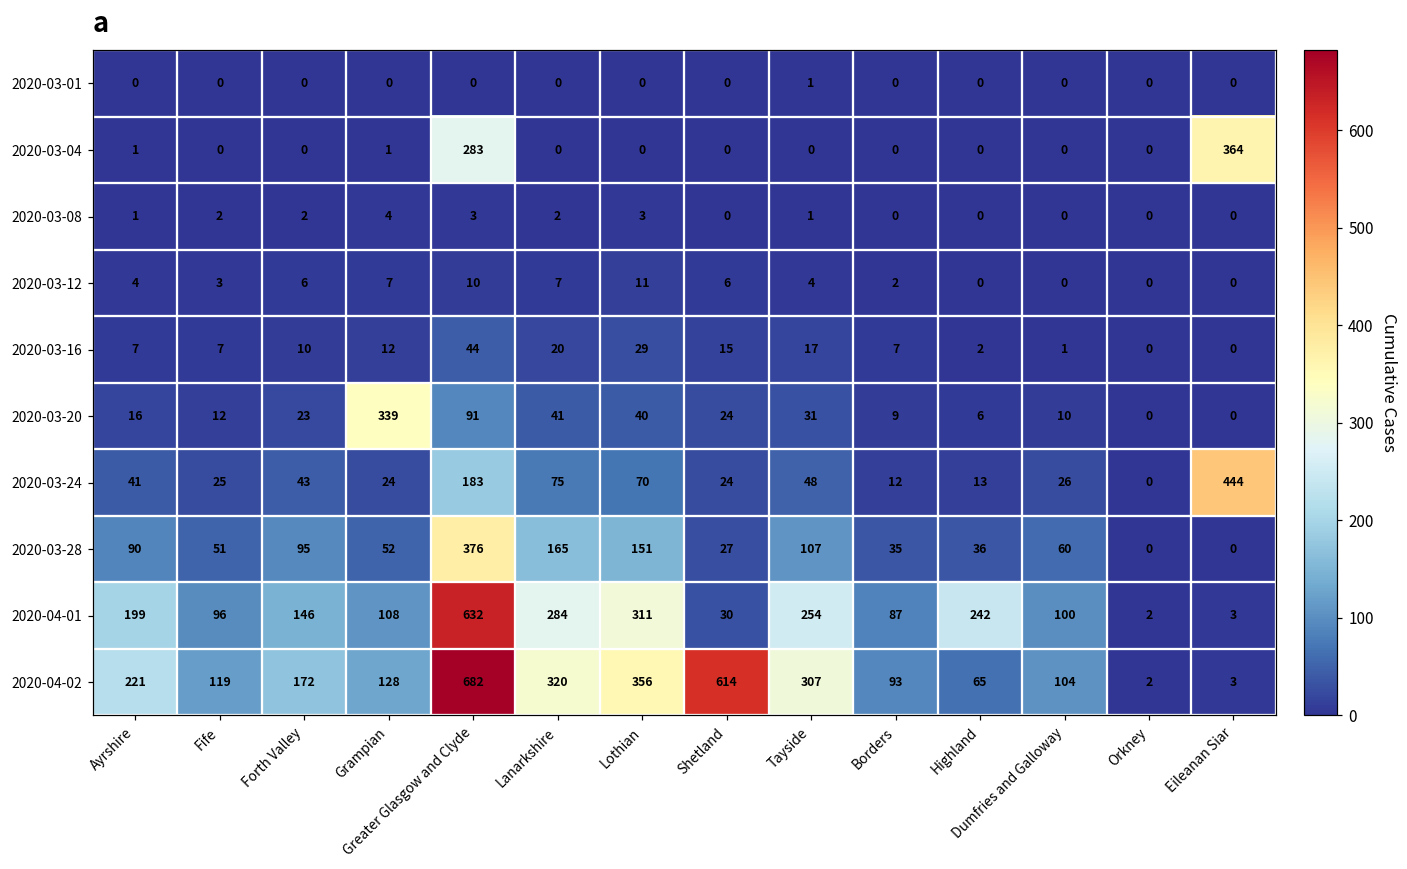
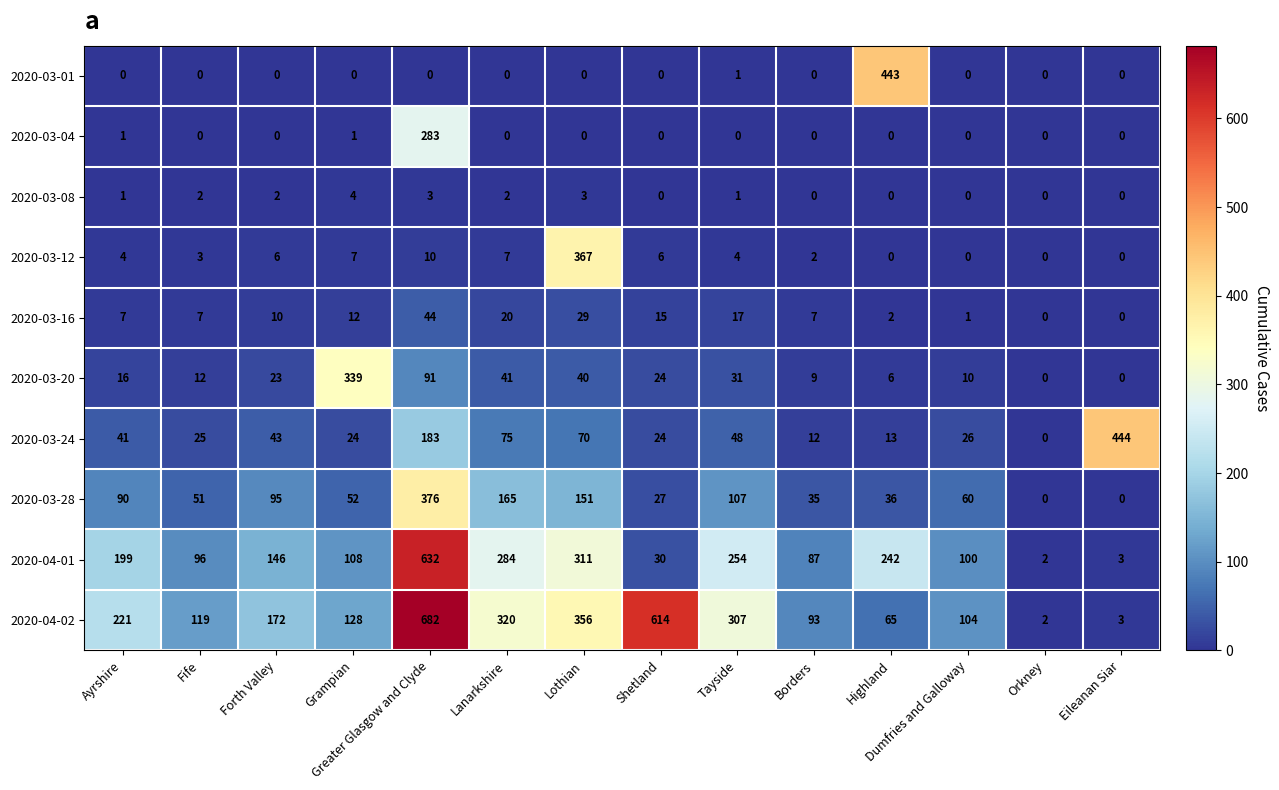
  {
    "2020-03-01": {
      "Ayrshire": 0,
      "Fife": 0,
      "Forth Valley": 0,
      "Grampian": 0,
      "Greater Glasgow and Clyde": 0,
      "Lanarkshire": 0,
      "Lothian": 0,
      "Shetland": 0,
      "Tayside": 1,
      "Borders": 0,
-     "Highland": 0,
+     "Highland": 443,
      "Dumfries and Galloway": 0,
      "Orkney": 0,
      "Eileanan Siar": 0
    },
    "2020-03-04": {
      "Ayrshire": 1,
      "Fife": 0,
      "Forth Valley": 0,
      "Grampian": 1,
      "Greater Glasgow and Clyde": 283,
      "Lanarkshire": 0,
      "Lothian": 0,
      "Shetland": 0,
      "Tayside": 0,
      "Borders": 0,
      "Highland": 0,
      "Dumfries and Galloway": 0,
      "Orkney": 0,
-     "Eileanan Siar": 364
+     "Eileanan Siar": 0
    },
    "2020-03-08": {
      "Ayrshire": 1,
      "Fife": 2,
      "Forth Valley": 2,
      "Grampian": 4,
      "Greater Glasgow and Clyde": 3,
      "Lanarkshire": 2,
      "Lothian": 3,
      "Shetland": 0,
      "Tayside": 1,
      "Borders": 0,
      "Highland": 0,
      "Dumfries and Galloway": 0,
      "Orkney": 0,
      "Eileanan Siar": 0
    },
    "2020-03-12": {
      "Ayrshire": 4,
      "Fife": 3,
      "Forth Valley": 6,
      "Grampian": 7,
      "Greater Glasgow and Clyde": 10,
      "Lanarkshire": 7,
-     "Lothian": 11,
+     "Lothian": 367,
      "Shetland": 6,
      "Tayside": 4,
      "Borders": 2,
      "Highland": 0,
      "Dumfries and Galloway": 0,
      "Orkney": 0,
      "Eileanan Siar": 0
    },
    "2020-03-16": {
      "Ayrshire": 7,
      "Fife": 7,
      "Forth Valley": 10,
      "Grampian": 12,
      "Greater Glasgow and Clyde": 44,
      "Lanarkshire": 20,
      "Lothian": 29,
      "Shetland": 15,
      "Tayside": 17,
      "Borders": 7,
      "Highland": 2,
      "Dumfries and Galloway": 1,
      "Orkney": 0,
      "Eileanan Siar": 0
    },
    "2020-03-20": {
      "Ayrshire": 16,
      "Fife": 12,
      "Forth Valley": 23,
      "Grampian": 339,
      "Greater Glasgow and Clyde": 91,
      "Lanarkshire": 41,
      "Lothian": 40,
      "Shetland": 24,
      "Tayside": 31,
      "Borders": 9,
      "Highland": 6,
      "Dumfries and Galloway": 10,
      "Orkney": 0,
      "Eileanan Siar": 0
    },
    "2020-03-24": {
      "Ayrshire": 41,
      "Fife": 25,
      "Forth Valley": 43,
      "Grampian": 24,
      "Greater Glasgow and Clyde": 183,
      "Lanarkshire": 75,
      "Lothian": 70,
      "Shetland": 24,
      "Tayside": 48,
      "Borders": 12,
      "Highland": 13,
      "Dumfries and Galloway": 26,
      "Orkney": 0,
      "Eileanan Siar": 444
    },
    "2020-03-28": {
      "Ayrshire": 90,
      "Fife": 51,
      "Forth Valley": 95,
      "Grampian": 52,
      "Greater Glasgow and Clyde": 376,
      "Lanarkshire": 165,
      "Lothian": 151,
      "Shetland": 27,
      "Tayside": 107,
      "Borders": 35,
      "Highland": 36,
      "Dumfries and Galloway": 60,
      "Orkney": 0,
      "Eileanan Siar": 0
    },
    "2020-04-01": {
      "Ayrshire": 199,
      "Fife": 96,
      "Forth Valley": 146,
      "Grampian": 108,
      "Greater Glasgow and Clyde": 632,
      "Lanarkshire": 284,
      "Lothian": 311,
      "Shetland": 30,
      "Tayside": 254,
      "Borders": 87,
      "Highland": 242,
      "Dumfries and Galloway": 100,
      "Orkney": 2,
      "Eileanan Siar": 3
    },
    "2020-04-02": {
      "Ayrshire": 221,
      "Fife": 119,
      "Forth Valley": 172,
      "Grampian": 128,
      "Greater Glasgow and Clyde": 682,
      "Lanarkshire": 320,
      "Lothian": 356,
      "Shetland": 614,
      "Tayside": 307,
      "Borders": 93,
      "Highland": 65,
      "Dumfries and Galloway": 104,
      "Orkney": 2,
      "Eileanan Siar": 3
    }
  }
